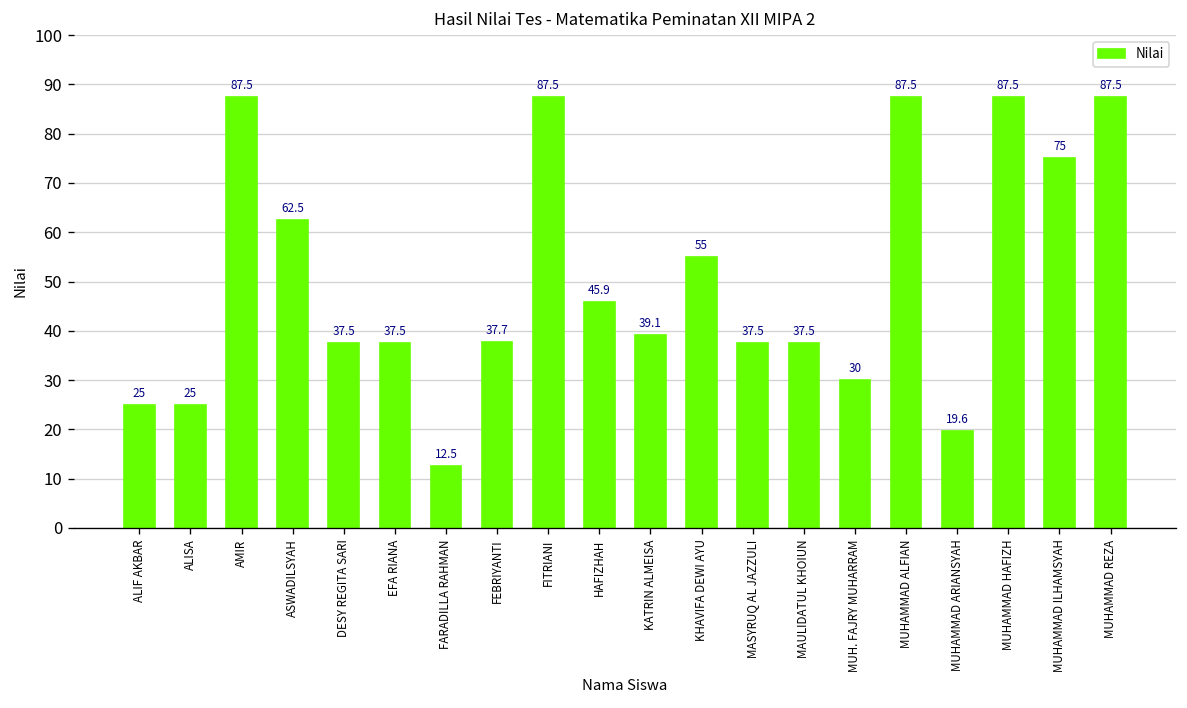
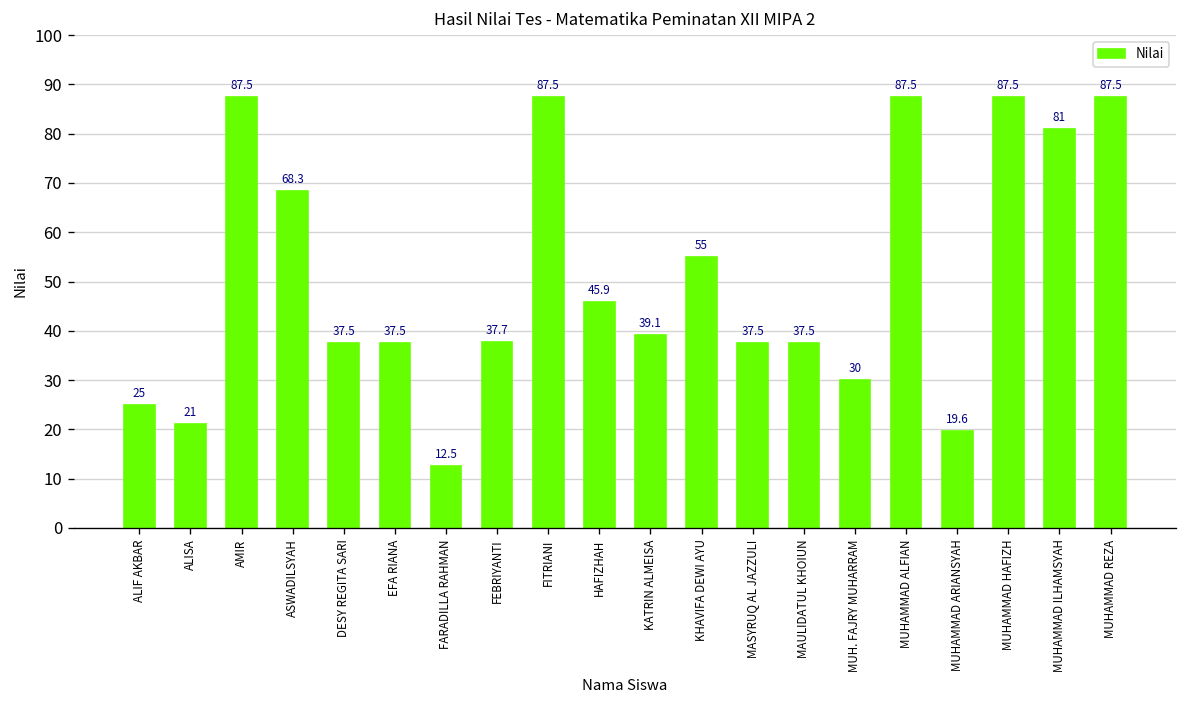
  {
    "ALIF AKBAR": 25,
-   "ALISA": 25,
+   "ALISA": 21,
    "AMIR": 87.5,
-   "ASWADILSYAH": 62.5,
+   "ASWADILSYAH": 68.3,
    "DESY REGITA SARI": 37.5,
    "EFA RIANA": 37.5,
    "FARADILLA RAHMAN": 12.5,
    "FEBRIYANTI": 37.7,
    "FITRIANI": 87.5,
    "HAFIZHAH": 45.9,
    "KATRIN ALMEISA": 39.1,
    "KHAVIFA DEWI AYU": 55,
    "MASYRUQ AL JAZZULI": 37.5,
    "MAULIDATUL KHOIUN": 37.5,
    "MUH. FAJRY MUHARRAM": 30,
    "MUHAMMAD ALFIAN": 87.5,
    "MUHAMMAD ARIANSYAH": 19.6,
    "MUHAMMAD HAFIZH": 87.5,
-   "MUHAMMAD ILHAMSYAH": 75,
+   "MUHAMMAD ILHAMSYAH": 81,
    "MUHAMMAD REZA": 87.5
  }
